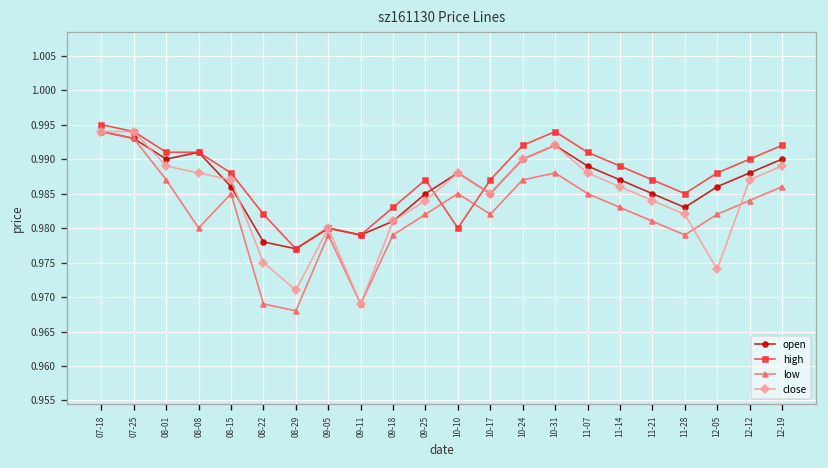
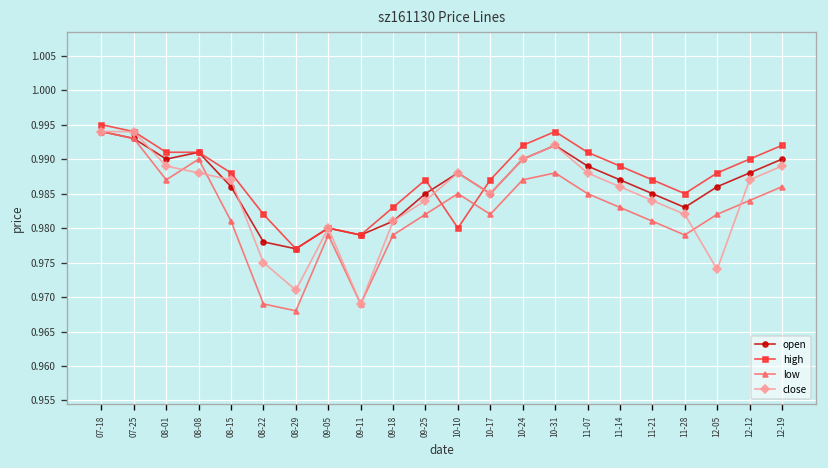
  {
    "open": {
      "08-01": 0.990,
      "08-15": 0.986,
      "08-22": 0.978,
      "09-25": 0.985,
      "11-07": 0.989,
      "11-14": 0.987,
      "11-21": 0.985,
      "11-28": 0.983,
      "12-05": 0.986,
      "12-12": 0.988,
      "12-19": 0.990
    },
    "high": {
      "07-18": 0.995,
      "08-01": 0.991,
      "08-15": 0.988,
      "08-22": 0.982,
      "09-18": 0.983,
      "09-25": 0.987,
      "10-10": 0.980,
      "10-17": 0.987,
      "10-24": 0.992,
      "10-31": 0.994,
      "11-07": 0.991,
      "11-14": 0.989,
      "11-21": 0.987,
      "11-28": 0.985,
      "12-05": 0.988,
      "12-12": 0.990,
      "12-19": 0.992
    },
    "low": {
      "08-01": 0.987,
-     "08-08": 0.98,
-     "08-15": 0.985,
+     "08-08": 0.99,
+     "08-15": 0.981,
      "08-22": 0.969,
      "08-29": 0.968,
      "09-05": 0.979,
      "09-18": 0.979,
      "09-25": 0.982,
      "10-10": 0.985,
      "10-17": 0.982,
      "10-24": 0.987,
      "10-31": 0.988,
      "11-07": 0.985,
      "11-14": 0.983,
      "11-21": 0.981,
      "11-28": 0.979,
      "12-05": 0.982,
      "12-12": 0.984,
      "12-19": 0.986
    },
    "close": {
      "08-01": 0.989,
      "08-08": 0.988,
      "08-15": 0.987,
      "08-22": 0.975,
      "08-29": 0.971,
      "09-25": 0.984,
      "11-07": 0.988,
      "11-14": 0.986,
      "11-21": 0.984,
      "11-28": 0.982,
      "12-05": 0.974,
      "12-12": 0.987,
      "12-19": 0.989
    }
  }
